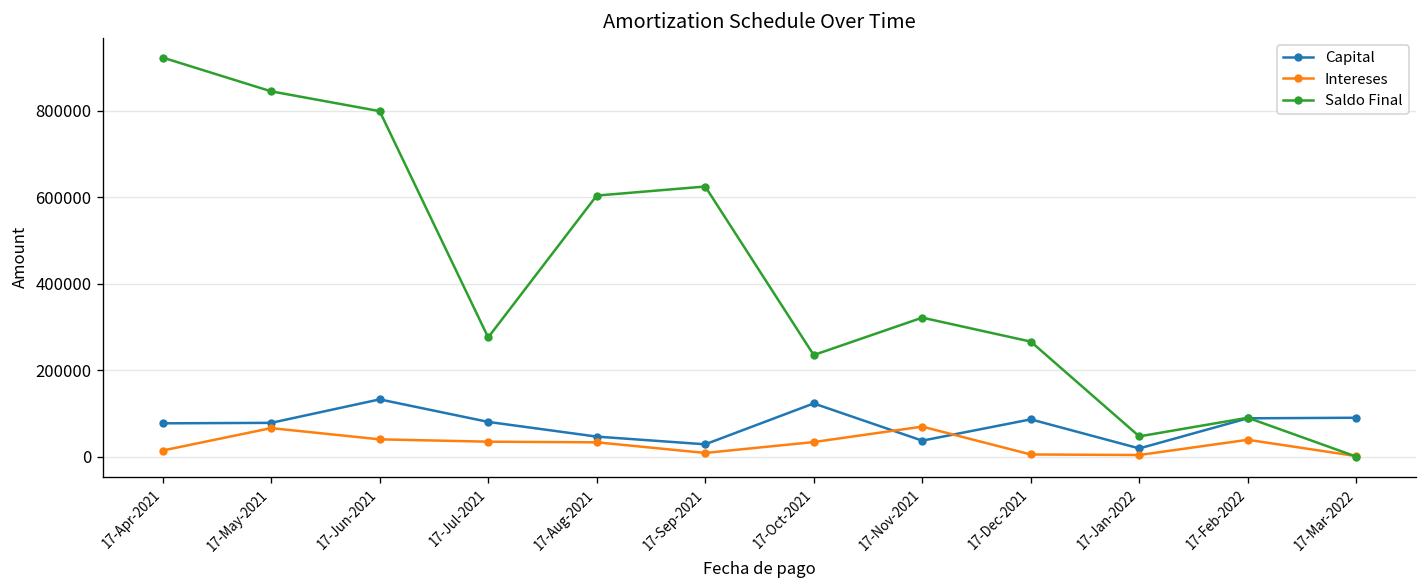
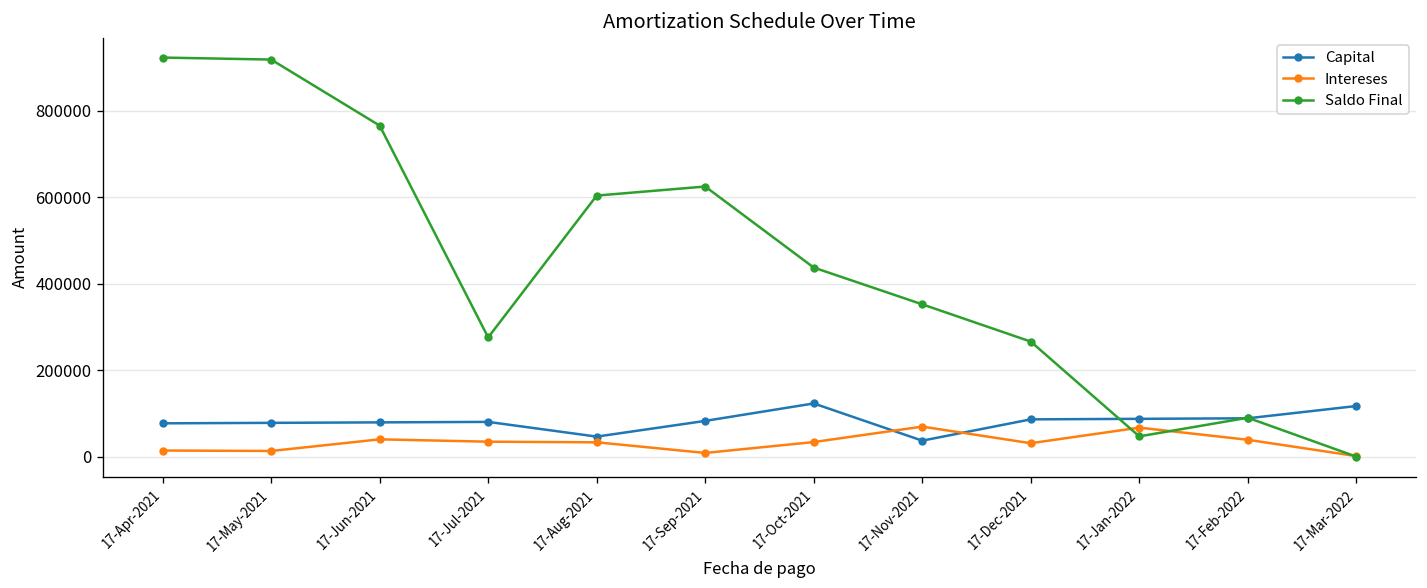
  {
    "Capital": {
      "17-Apr-2021": 80000,
      "17-May-2021": 80000,
-     "17-Jun-2021": 130000,
+     "17-Jun-2021": 80000,
      "17-Jul-2021": 80000,
      "17-Aug-2021": 50000,
-     "17-Sep-2021": 30000,
+     "17-Sep-2021": 80000,
      "17-Oct-2021": 120000,
      "17-Nov-2021": 40000,
      "17-Dec-2021": 90000,
-     "17-Jan-2022": 20000,
-     "17-Mar-2022": 90000
+     "17-Jan-2022": 90000,
+     "17-Mar-2022": 120000
    },
    "Intereses": {
      "17-Apr-2021": 10000,
-     "17-May-2021": 70000,
+     "17-May-2021": 10000,
      "17-Jun-2021": 40000,
      "17-Jul-2021": 30000,
      "17-Aug-2021": 30000,
      "17-Sep-2021": 10000,
      "17-Oct-2021": 30000,
      "17-Nov-2021": 70000,
-     "17-Dec-2021": 0,
-     "17-Jan-2022": 0,
+     "17-Dec-2021": 30000,
+     "17-Jan-2022": 70000,
      "17-Feb-2022": 40000
    },
    "Saldo Final": {
      "17-Apr-2021": 920000,
-     "17-May-2021": 840000,
-     "17-Jun-2021": 800000,
+     "17-May-2021": 920000,
+     "17-Jun-2021": 770000,
      "17-Jul-2021": 280000,
      "17-Aug-2021": 600000,
      "17-Sep-2021": 620000,
-     "17-Oct-2021": 230000,
-     "17-Nov-2021": 320000,
+     "17-Oct-2021": 440000,
+     "17-Nov-2021": 350000,
      "17-Dec-2021": 270000,
      "17-Jan-2022": 50000
    }
  }
